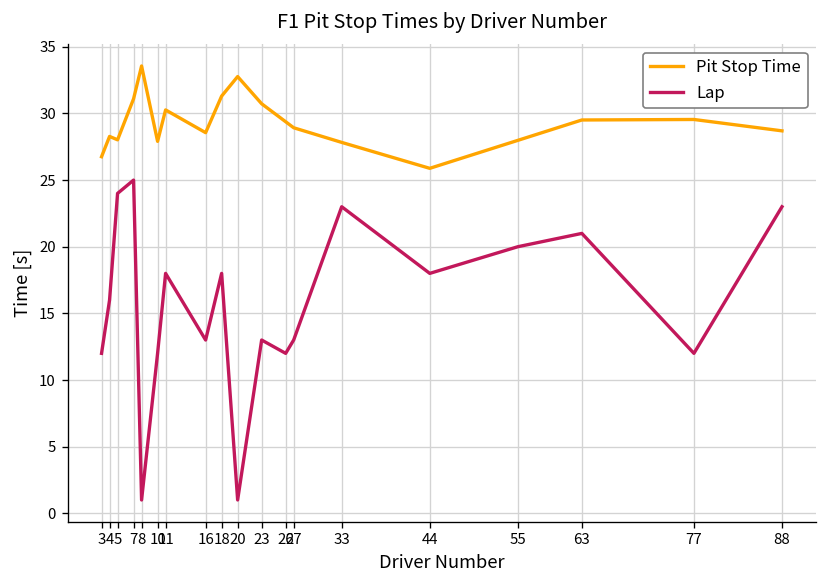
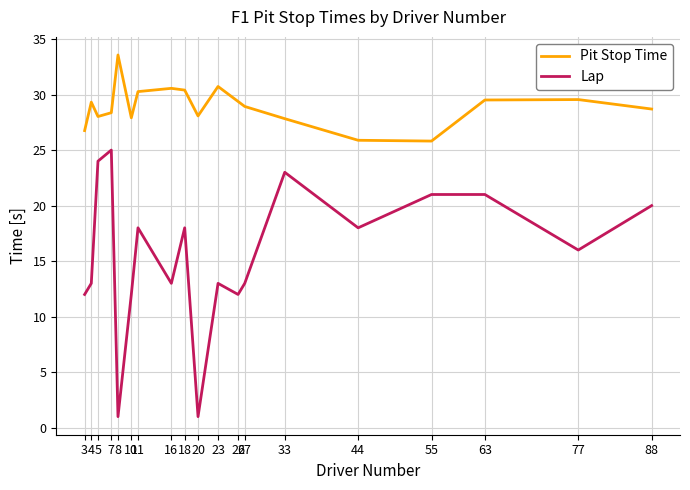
  {
    "Pit Stop Time": {
      "3": 26.8,
-     "4": 28.3,
+     "4": 29.3,
      "5": 28.0,
-     "7": 31.1,
+     "7": 28.4,
      "8": 33.6,
-     "16": 28.6,
-     "18": 31.3,
-     "20": 32.8,
+     "16": 30.6,
+     "18": 30.4,
+     "20": 28.1,
      "23": 30.7,
      "33": 27.8,
      "44": 25.9,
-     "55": 28.0,
+     "55": 25.8,
      "63": 29.5,
      "77": 29.5,
      "88": 28.7
    },
    "Lap": {
      "3": 12,
-     "4": 16,
+     "4": 13,
      "5": 24,
      "7": 25,
      "8": 1,
      "16": 13,
      "18": 18,
      "20": 1,
      "23": 13,
      "33": 23,
      "44": 18,
-     "55": 20,
+     "55": 21,
      "63": 21,
-     "77": 12,
-     "88": 23
+     "77": 16,
+     "88": 20
    }
  }
